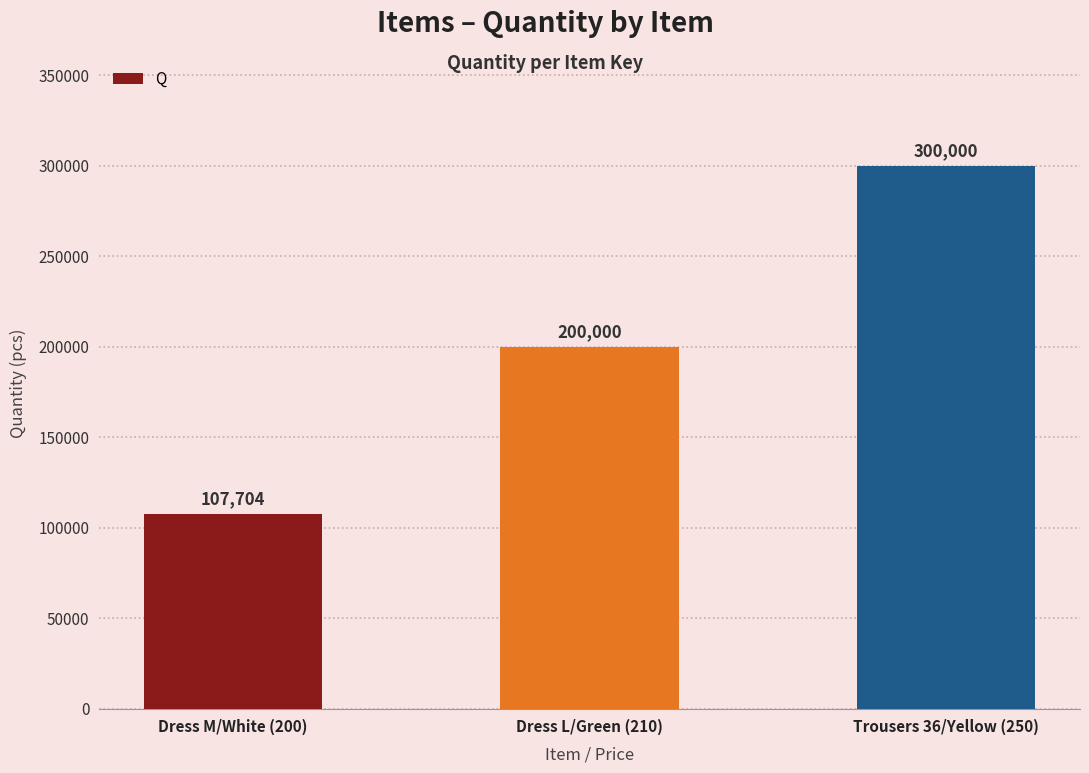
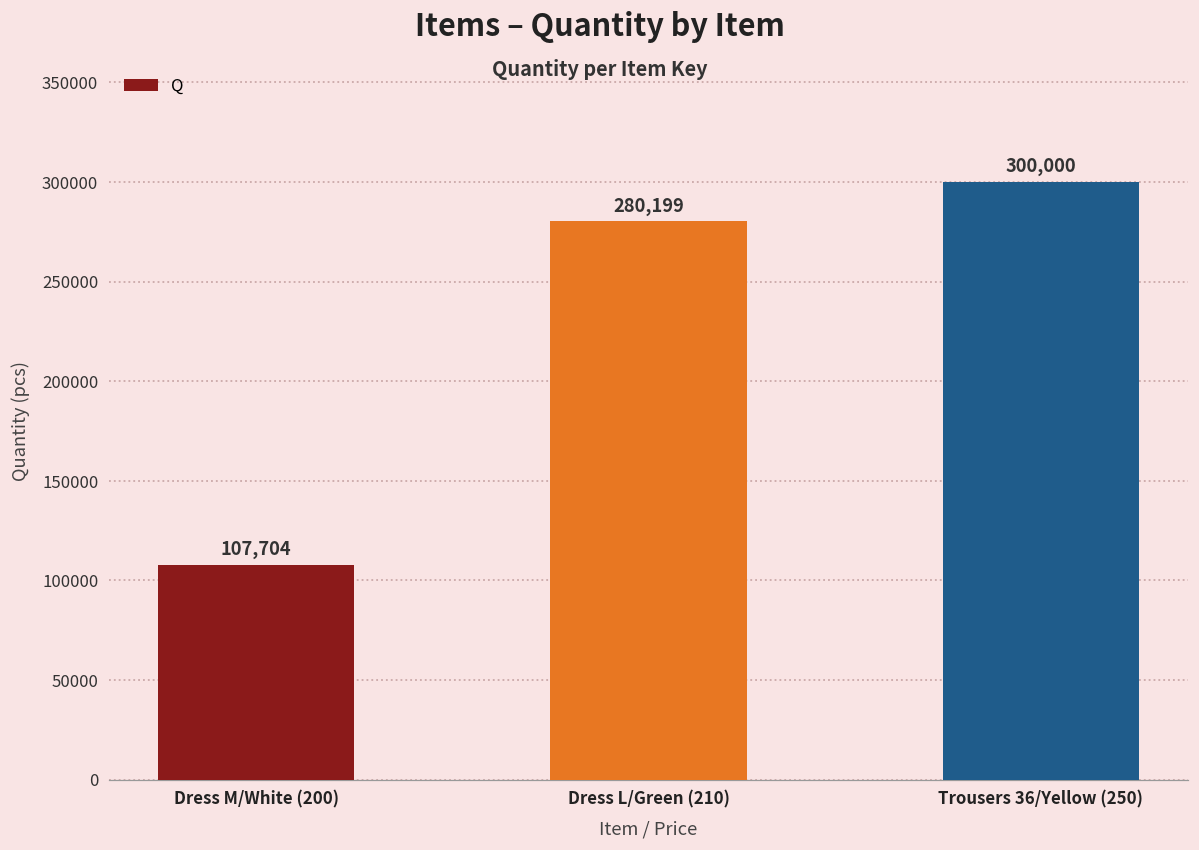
  {
    "Dress M/White (200)": "107,704",
-   "Dress L/Green (210)": "200,000",
+   "Dress L/Green (210)": "280,199",
    "Trousers 36/Yellow (250)": "300,000"
  }
